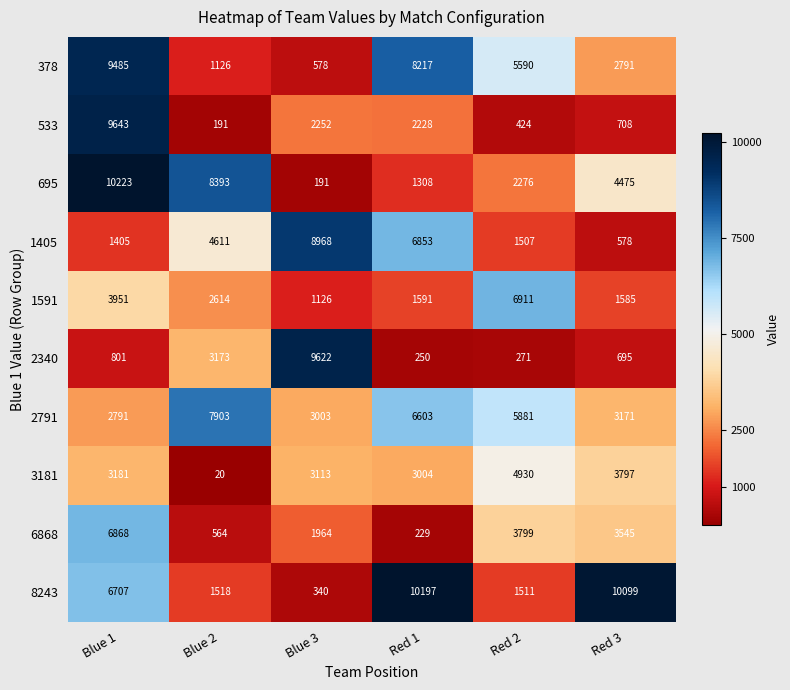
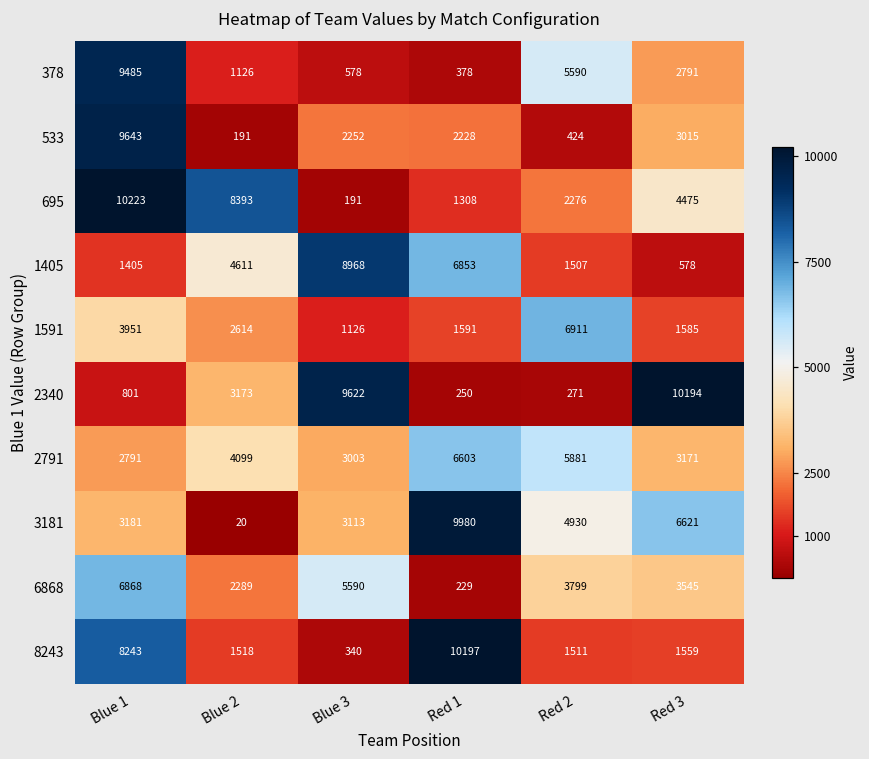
  {
    "378": {
      "Blue 1": 9485,
      "Blue 2": 1126,
      "Blue 3": 578,
-     "Red 1": 8217,
+     "Red 1": 378,
      "Red 2": 5590,
      "Red 3": 2791
    },
    "533": {
      "Blue 1": 9643,
      "Blue 2": 191,
      "Blue 3": 2252,
      "Red 1": 2228,
      "Red 2": 424,
-     "Red 3": 708
+     "Red 3": 3015
    },
    "695": {
      "Blue 1": 10223,
      "Blue 2": 8393,
      "Blue 3": 191,
      "Red 1": 1308,
      "Red 2": 2276,
      "Red 3": 4475
    },
    "1405": {
      "Blue 1": 1405,
      "Blue 2": 4611,
      "Blue 3": 8968,
      "Red 1": 6853,
      "Red 2": 1507,
      "Red 3": 578
    },
    "1591": {
      "Blue 1": 3951,
      "Blue 2": 2614,
      "Blue 3": 1126,
      "Red 1": 1591,
      "Red 2": 6911,
      "Red 3": 1585
    },
    "2340": {
      "Blue 1": 801,
      "Blue 2": 3173,
      "Blue 3": 9622,
      "Red 1": 250,
      "Red 2": 271,
-     "Red 3": 695
+     "Red 3": 10194
    },
    "2791": {
      "Blue 1": 2791,
-     "Blue 2": 7903,
+     "Blue 2": 4099,
      "Blue 3": 3003,
      "Red 1": 6603,
      "Red 2": 5881,
      "Red 3": 3171
    },
    "3181": {
      "Blue 1": 3181,
      "Blue 2": 20,
      "Blue 3": 3113,
-     "Red 1": 3004,
+     "Red 1": 9980,
      "Red 2": 4930,
-     "Red 3": 3797
+     "Red 3": 6621
    },
    "6868": {
      "Blue 1": 6868,
-     "Blue 2": 564,
-     "Blue 3": 1964,
+     "Blue 2": 2289,
+     "Blue 3": 5590,
      "Red 1": 229,
      "Red 2": 3799,
      "Red 3": 3545
    },
    "8243": {
-     "Blue 1": 6707,
+     "Blue 1": 8243,
      "Blue 2": 1518,
      "Blue 3": 340,
      "Red 1": 10197,
      "Red 2": 1511,
-     "Red 3": 10099
+     "Red 3": 1559
    }
  }
